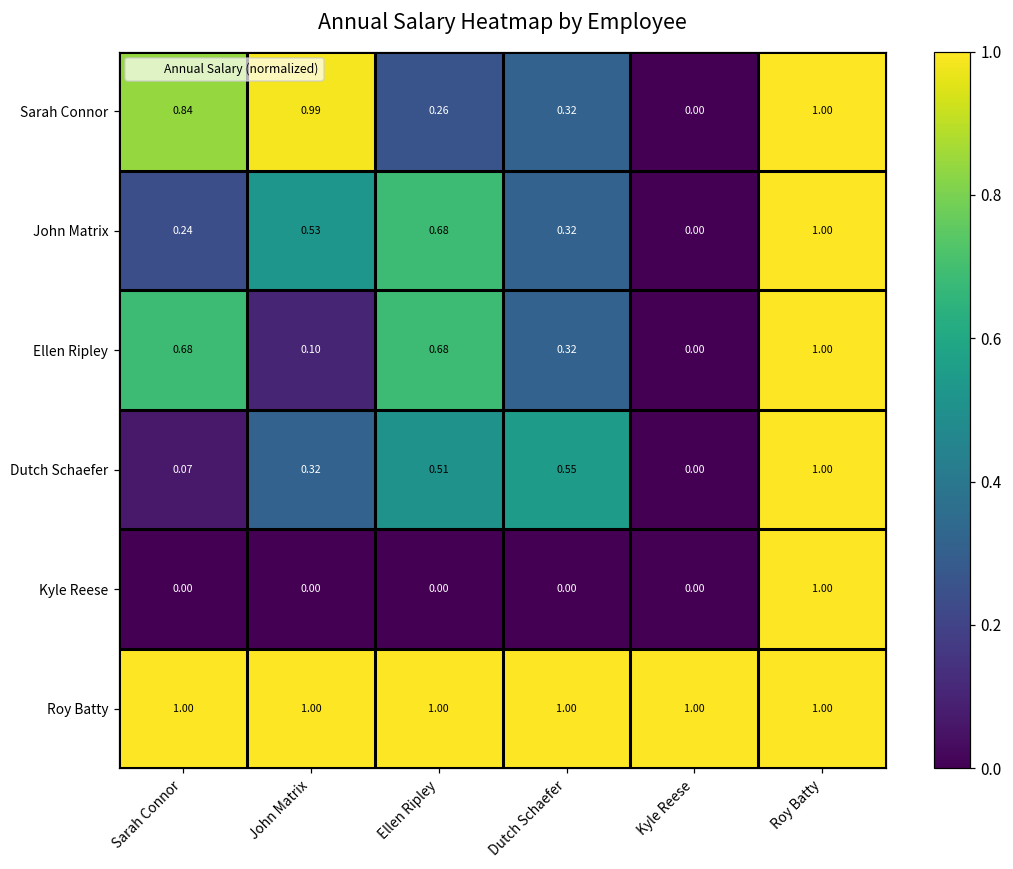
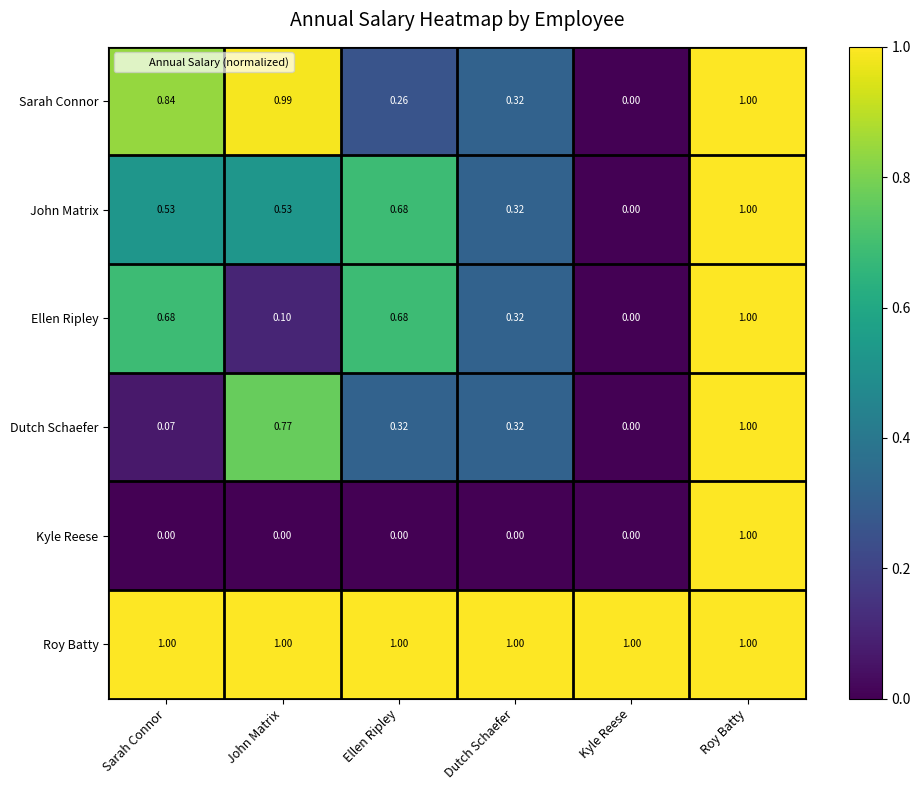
  {
    "Sarah Connor": {
      "Sarah Connor": 0.84,
      "John Matrix": 0.99,
      "Ellen Ripley": 0.26,
      "Dutch Schaefer": 0.32,
      "Kyle Reese": 0.00,
      "Roy Batty": 1.00
    },
    "John Matrix": {
-     "Sarah Connor": 0.24,
+     "Sarah Connor": 0.53,
      "John Matrix": 0.53,
      "Ellen Ripley": 0.68,
      "Dutch Schaefer": 0.32,
      "Kyle Reese": 0.00,
      "Roy Batty": 1.00
    },
    "Ellen Ripley": {
      "Sarah Connor": 0.68,
      "John Matrix": 0.10,
      "Ellen Ripley": 0.68,
      "Dutch Schaefer": 0.32,
      "Kyle Reese": 0.00,
      "Roy Batty": 1.00
    },
    "Dutch Schaefer": {
      "Sarah Connor": 0.07,
-     "John Matrix": 0.32,
-     "Ellen Ripley": 0.51,
-     "Dutch Schaefer": 0.55,
+     "John Matrix": 0.77,
+     "Ellen Ripley": 0.32,
+     "Dutch Schaefer": 0.32,
      "Kyle Reese": 0.00,
      "Roy Batty": 1.00
    },
    "Kyle Reese": {
      "Sarah Connor": 0.00,
      "John Matrix": 0.00,
      "Ellen Ripley": 0.00,
      "Dutch Schaefer": 0.00,
      "Kyle Reese": 0.00,
      "Roy Batty": 1.00
    },
    "Roy Batty": {
      "Sarah Connor": 1.00,
      "John Matrix": 1.00,
      "Ellen Ripley": 1.00,
      "Dutch Schaefer": 1.00,
      "Kyle Reese": 1.00,
      "Roy Batty": 1.00
    }
  }
